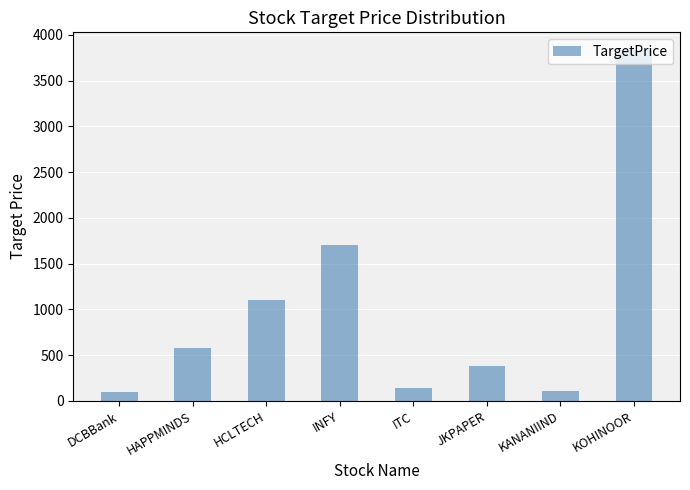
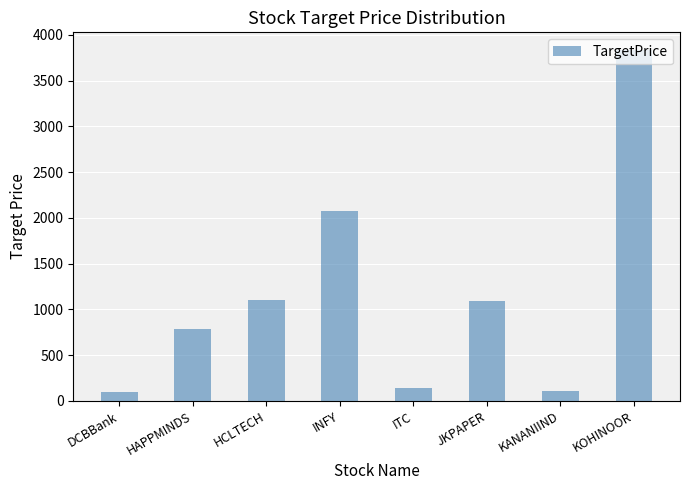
  {
    "DCBBank": 100,
-   "HAPPMINDS": 600,
+   "HAPPMINDS": 800,
    "HCLTECH": 1100,
-   "INFY": 1700,
+   "INFY": 2100,
    "ITC": 100,
-   "JKPAPER": 400,
+   "JKPAPER": 1100,
    "KANANIIND": 100
  }
